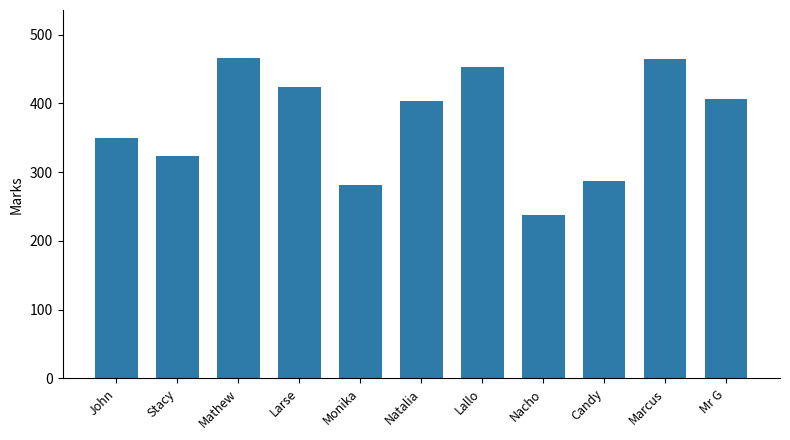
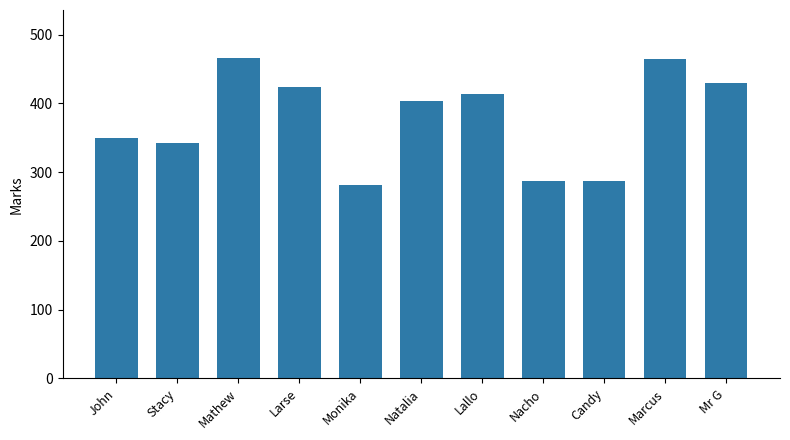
  {
    "John": 350,
-   "Stacy": 320,
+   "Stacy": 340,
    "Mathew": 470,
    "Larse": 420,
    "Monika": 280,
    "Natalia": 400,
-   "Lallo": 450,
-   "Nacho": 240,
+   "Lallo": 410,
+   "Nacho": 290,
    "Candy": 290,
    "Marcus": 460,
-   "Mr G": 410
+   "Mr G": 430
  }
